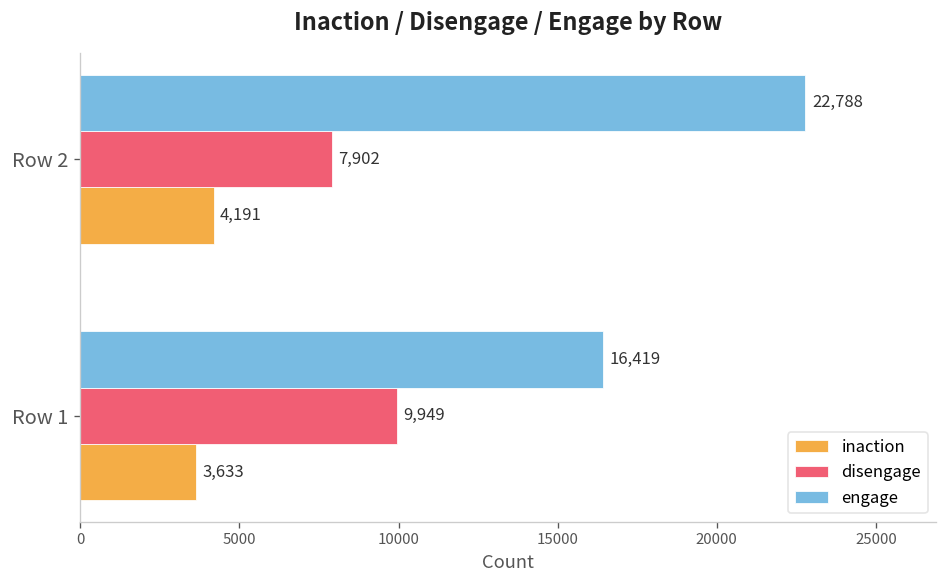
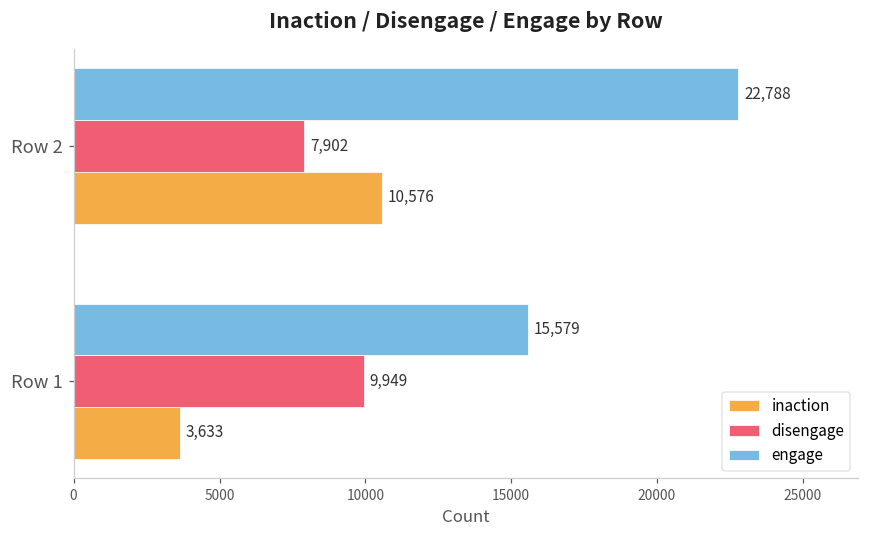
  {
    "inaction": {
-     "Row 2": "4,191",
+     "Row 2": "10,576",
      "Row 1": "3,633"
    },
    "disengage": {
      "Row 2": "7,902",
      "Row 1": "9,949"
    },
    "engage": {
      "Row 2": "22,788",
-     "Row 1": "16,419"
+     "Row 1": "15,579"
    }
  }
